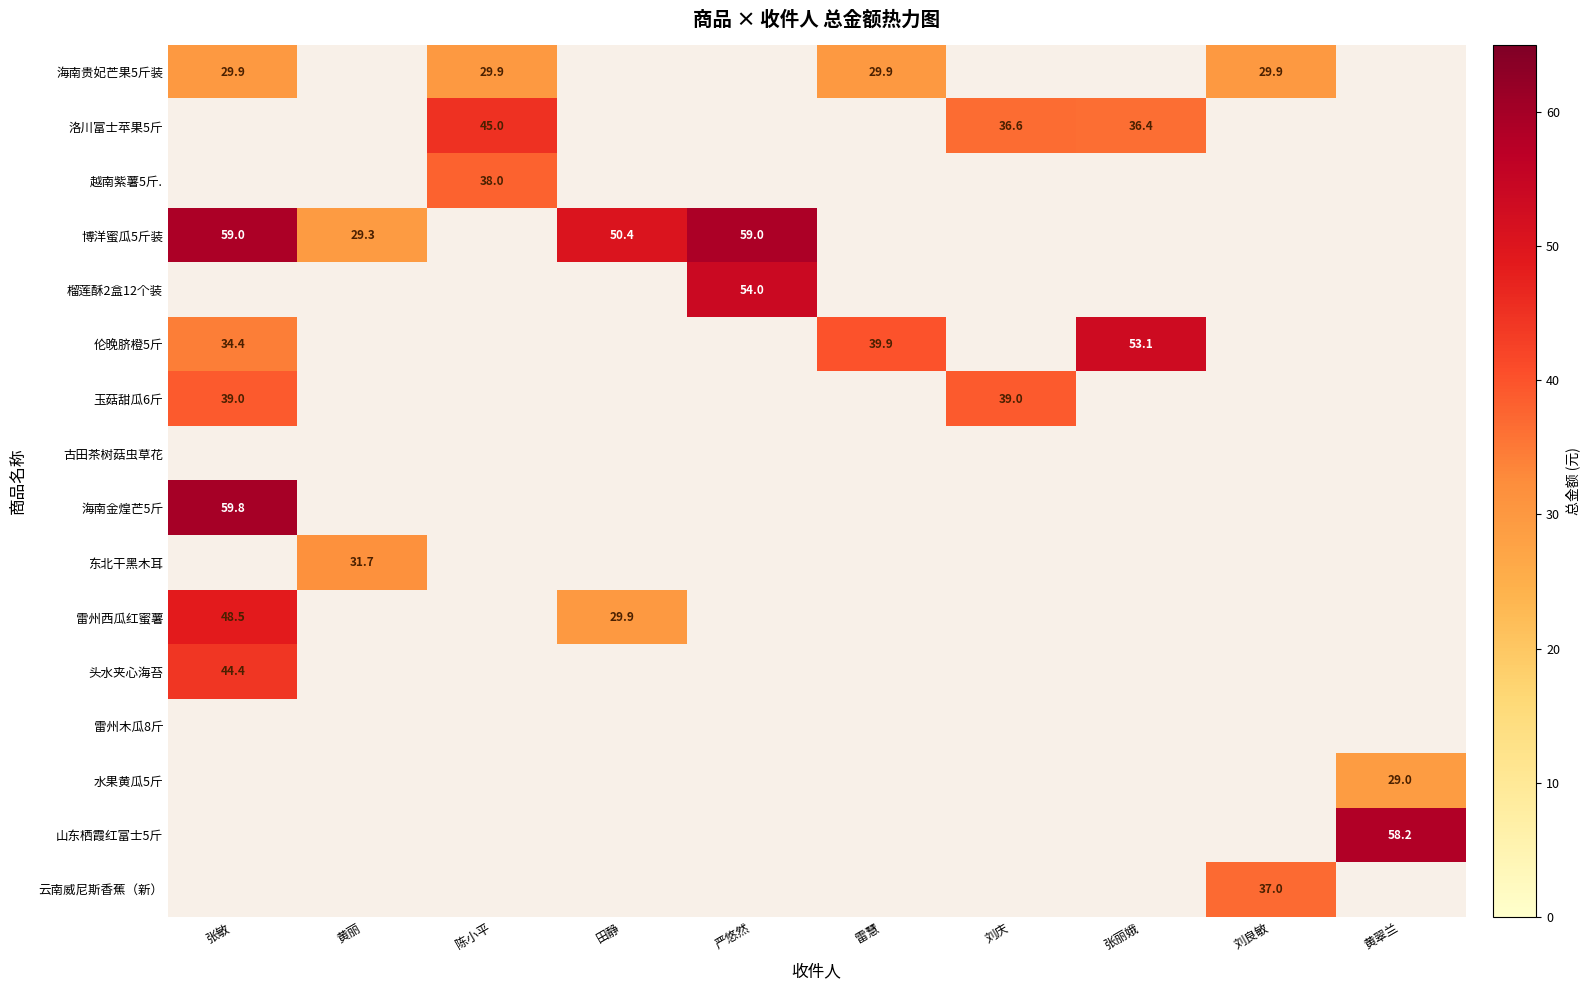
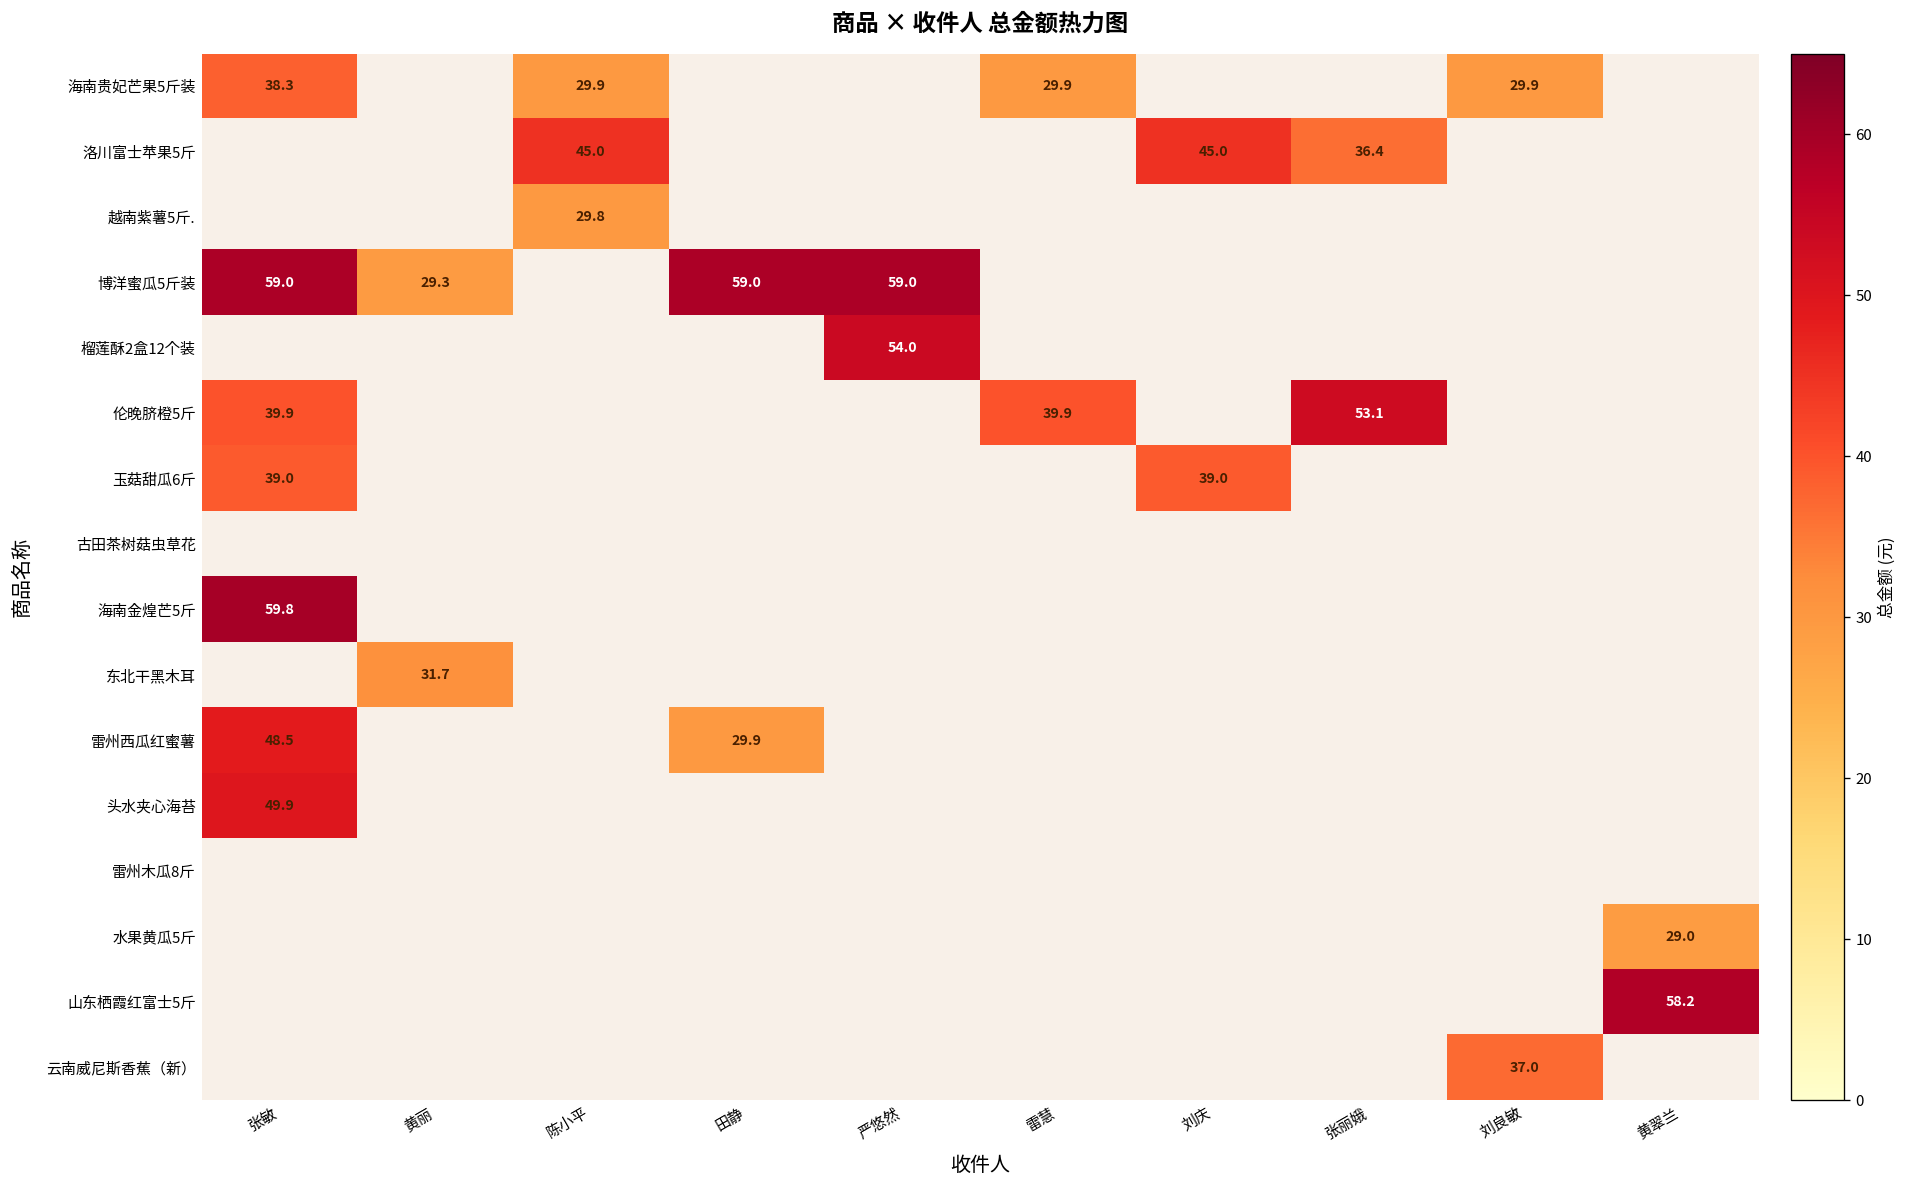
  {
    "海南贵妃芒果5斤装": {
-     "张敏": 29.9,
+     "张敏": 38.3,
      "陈小平": 29.9,
      "雷慧": 29.9,
      "刘良敏": 29.9
    },
    "洛川富士苹果5斤": {
      "陈小平": 45.0,
-     "刘庆": 36.6,
+     "刘庆": 45.0,
      "张丽娥": 36.4
    },
    "越南紫薯5斤.": {
-     "陈小平": 38.0
+     "陈小平": 29.8
    },
    "博洋蜜瓜5斤装": {
      "张敏": 59.0,
      "黄丽": 29.3,
-     "田静": 50.4,
+     "田静": 59.0,
      "严悠然": 59.0
    },
    "榴莲酥2盒12个装": {
      "严悠然": 54.0
    },
    "伦晚脐橙5斤": {
-     "张敏": 34.4,
+     "张敏": 39.9,
      "雷慧": 39.9,
      "张丽娥": 53.1
    },
    "玉菇甜瓜6斤": {
      "张敏": 39.0,
      "刘庆": 39.0
    },
    "海南金煌芒5斤": {
      "张敏": 59.8
    },
    "东北干黑木耳": {
      "黄丽": 31.7
    },
    "雷州西瓜红蜜薯": {
      "张敏": 48.5,
      "田静": 29.9
    },
    "头水夹心海苔": {
-     "张敏": 44.4
+     "张敏": 49.9
    },
    "水果黄瓜5斤": {
      "黄翠兰": 29.0
    },
    "山东栖霞红富士5斤": {
      "黄翠兰": 58.2
    },
    "云南威尼斯香蕉（新）": {
      "刘良敏": 37.0
    }
  }
